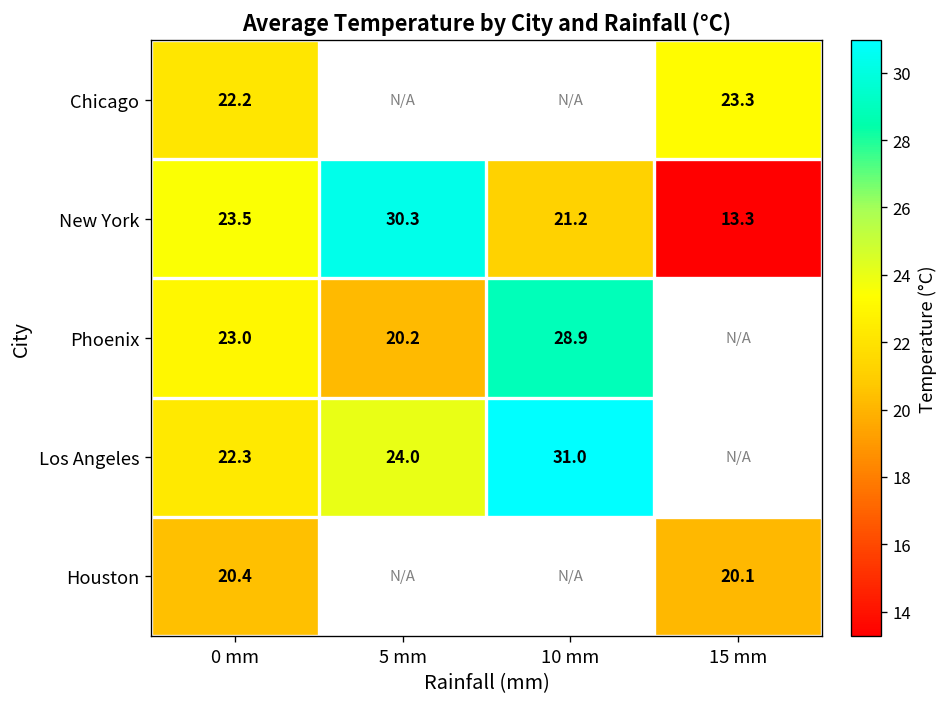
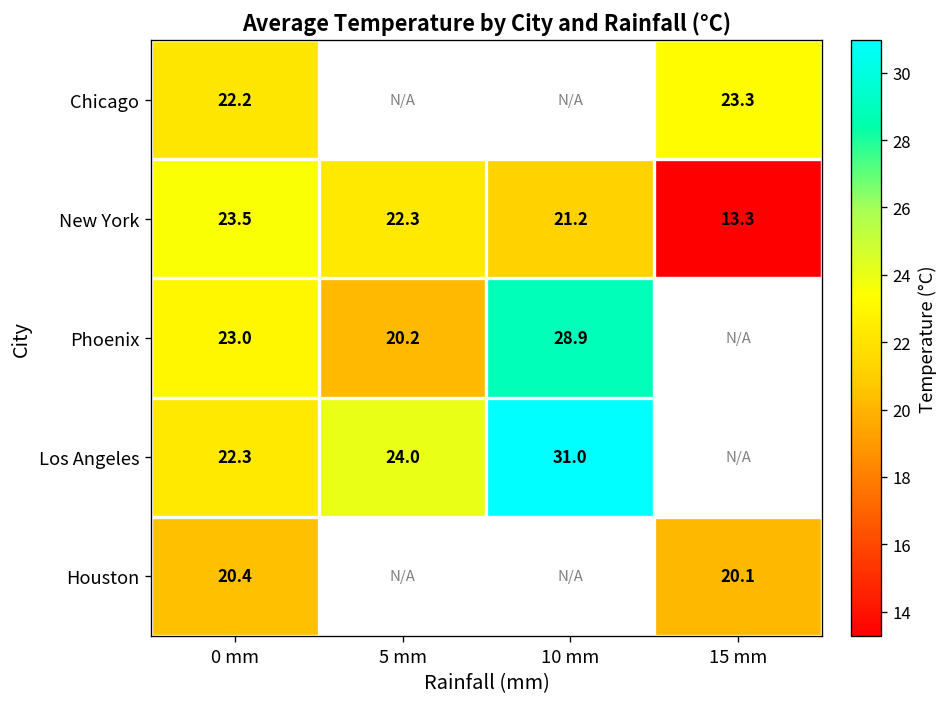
  {
    "Chicago": {
      "0 mm": 22.2,
      "15 mm": 23.3
    },
    "New York": {
      "0 mm": 23.5,
-     "5 mm": 30.3,
+     "5 mm": 22.3,
      "10 mm": 21.2,
      "15 mm": 13.3
    },
    "Phoenix": {
      "0 mm": 23.0,
      "5 mm": 20.2,
      "10 mm": 28.9
    },
    "Los Angeles": {
      "0 mm": 22.3,
      "5 mm": 24.0,
      "10 mm": 31.0
    },
    "Houston": {
      "0 mm": 20.4,
      "15 mm": 20.1
    }
  }
